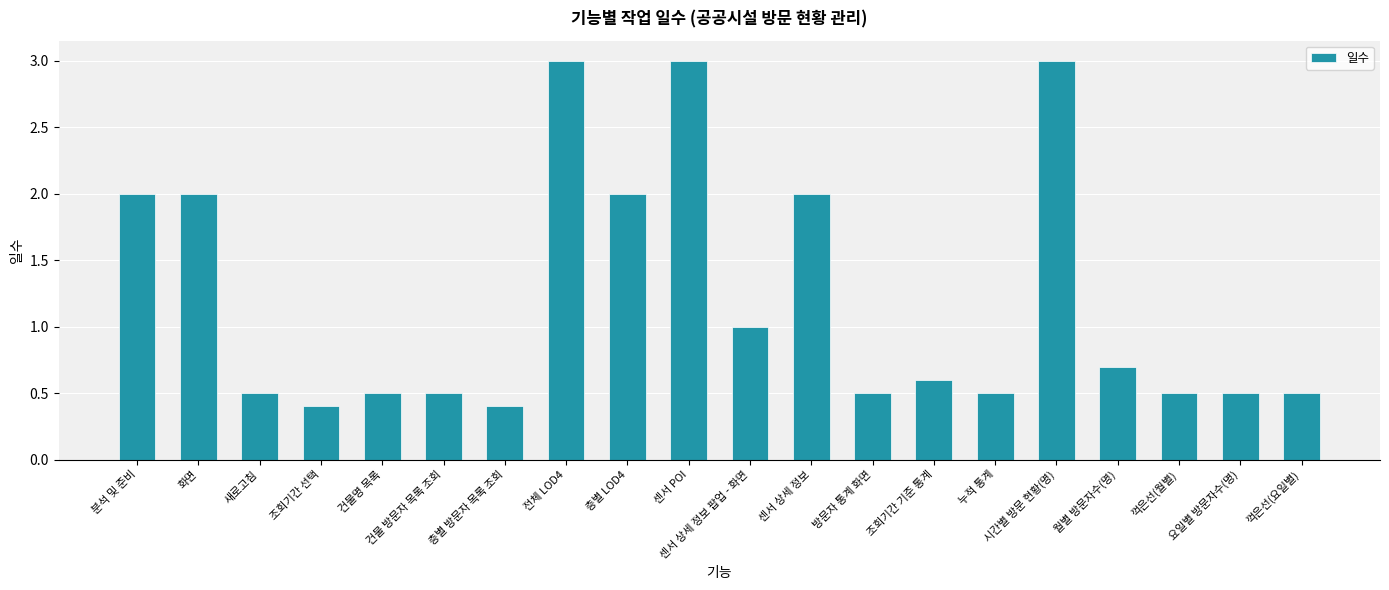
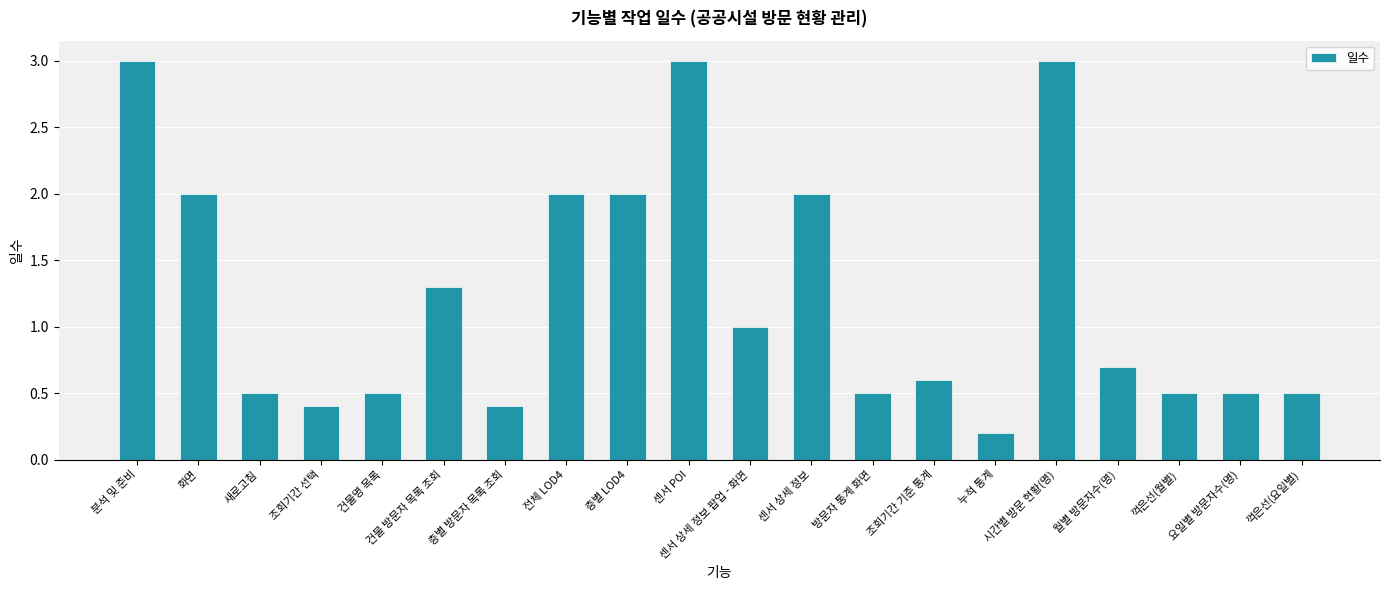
  {
-   "분석 및 준비": 2,
+   "분석 및 준비": 3,
    "화면": 2.0,
    "새로고침": 0.5,
    "조회기간 선택": 0.4,
    "건물명 목록": 0.5,
-   "건물 방문자 목록 조회": 0.5,
+   "건물 방문자 목록 조회": 1.3,
    "층별 방문자 목록 조회": 0.4,
-   "전체 LOD4": 3,
+   "전체 LOD4": 2,
    "층별 LOD4": 2.0,
    "센서 POI": 3.0,
    "센서 상세 정보 팝업 - 화면": 1.0,
    "센서 상세 정보": 2.0,
    "방문자 통계 화면": 0.5,
    "조회기간 기준 통계": 0.6,
-   "누적 통계": 0.5,
+   "누적 통계": 0.2,
    "시간별 방문 현황(명)": 3.0,
    "월별 방문자수(명)": 0.7,
    "꺽은선(월별)": 0.5,
    "요일별 방문자수(명)": 0.5,
    "꺽은선(요일별)": 0.5
  }
